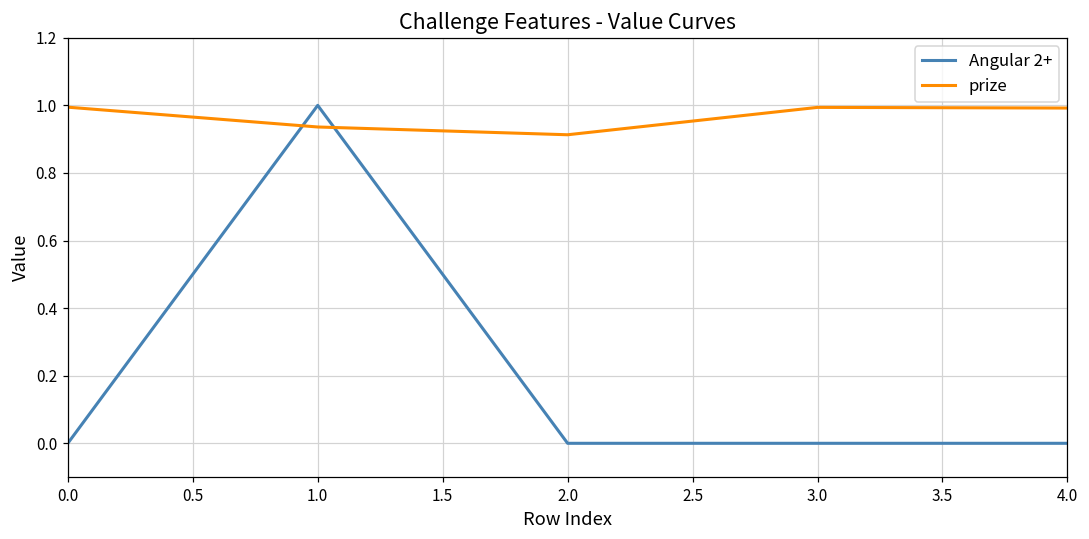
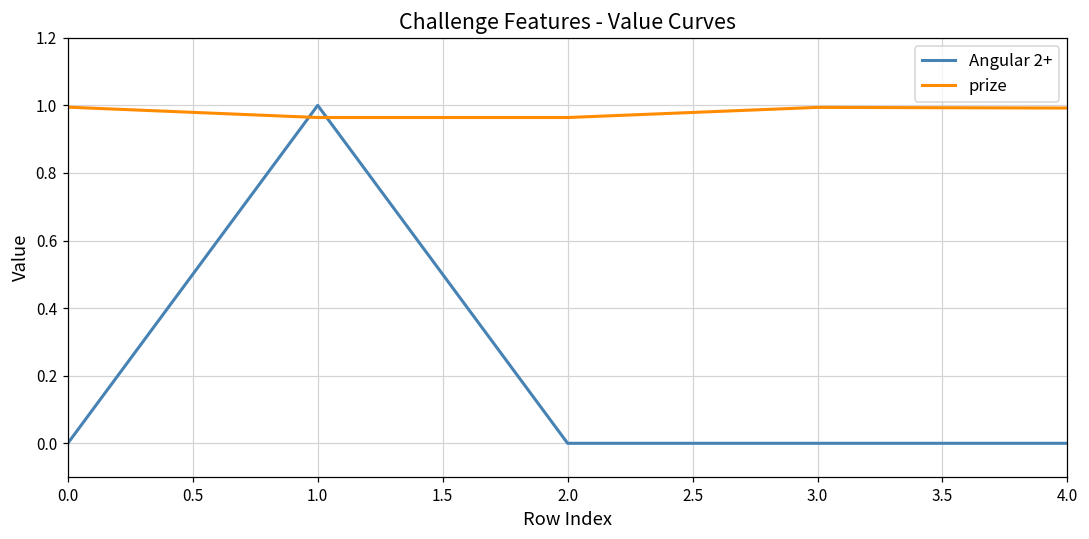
  {
    "Angular 2+": {
      "0.0": 0.00,
      "1.0": 1.00,
      "2.0": 0.00,
      "3.0": 0.00,
      "4.0": 0.00
    },
    "prize": {
      "0.0": 0.99,
-     "1.0": 0.94,
-     "2.0": 0.91,
+     "1.0": 0.96,
+     "2.0": 0.96,
      "3.0": 0.99,
      "4.0": 0.99
    }
  }
